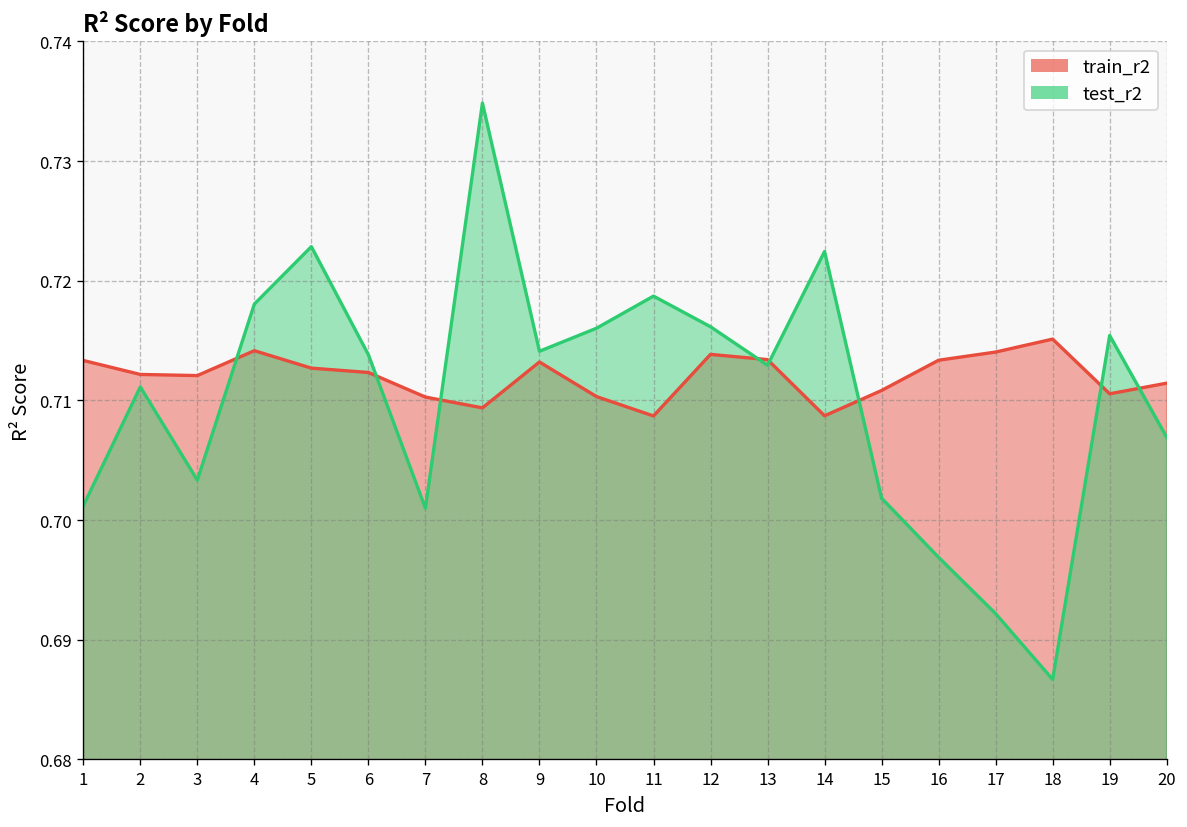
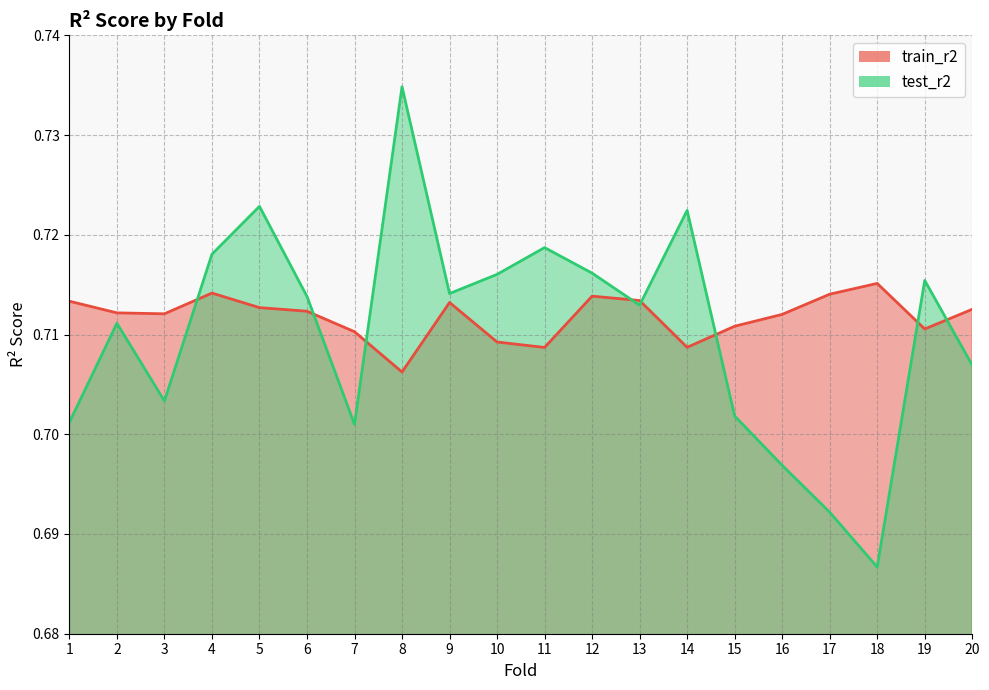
  {
    "train_r2": {
      "1": 0.713,
      "2": 0.712,
      "3": 0.712,
      "4": 0.714,
      "5": 0.713,
      "6": 0.712,
      "7": 0.710,
-     "8": 0.709,
+     "8": 0.706,
      "9": 0.713,
-     "10": 0.710,
+     "10": 0.709,
      "11": 0.709,
      "12": 0.714,
      "13": 0.713,
      "14": 0.709,
      "15": 0.711,
-     "16": 0.713,
+     "16": 0.712,
      "17": 0.714,
      "18": 0.715,
      "19": 0.711,
-     "20": 0.711
+     "20": 0.713
    },
    "test_r2": {
      "1": 0.701,
      "2": 0.711,
      "3": 0.703,
      "4": 0.718,
      "5": 0.723,
      "6": 0.714,
      "7": 0.701,
      "8": 0.735,
      "9": 0.714,
      "10": 0.716,
      "11": 0.719,
      "12": 0.716,
      "13": 0.713,
      "14": 0.722,
      "15": 0.702,
      "16": 0.697,
      "17": 0.692,
      "18": 0.687,
      "19": 0.715,
      "20": 0.707
    }
  }
